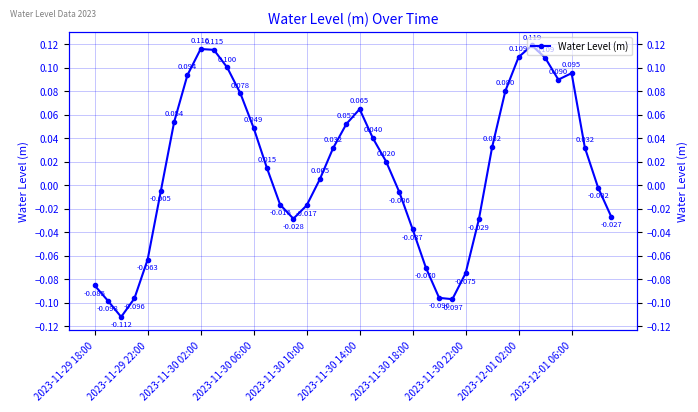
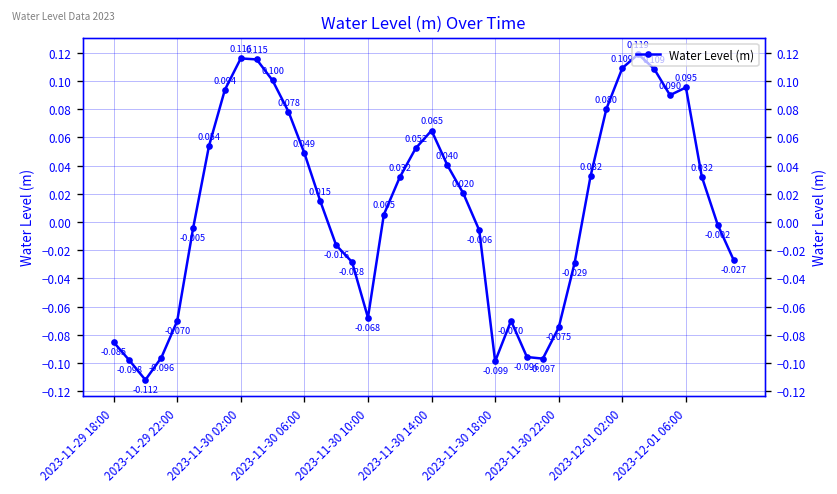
  {
    "2023-11-29 18:00": -0.085,
-   "2023-11-29 22:00": -0.063,
+   "2023-11-29 22:00": -0.070,
    "2023-11-30 06:00": 0.049,
-   "2023-11-30 10:00": -0.017,
+   "2023-11-30 10:00": -0.068,
    "2023-11-30 14:00": 0.065,
-   "2023-11-30 18:00": -0.037,
+   "2023-11-30 18:00": -0.099,
    "2023-11-30 22:00": -0.075,
    "2023-12-01 06:00": 0.095
  }
